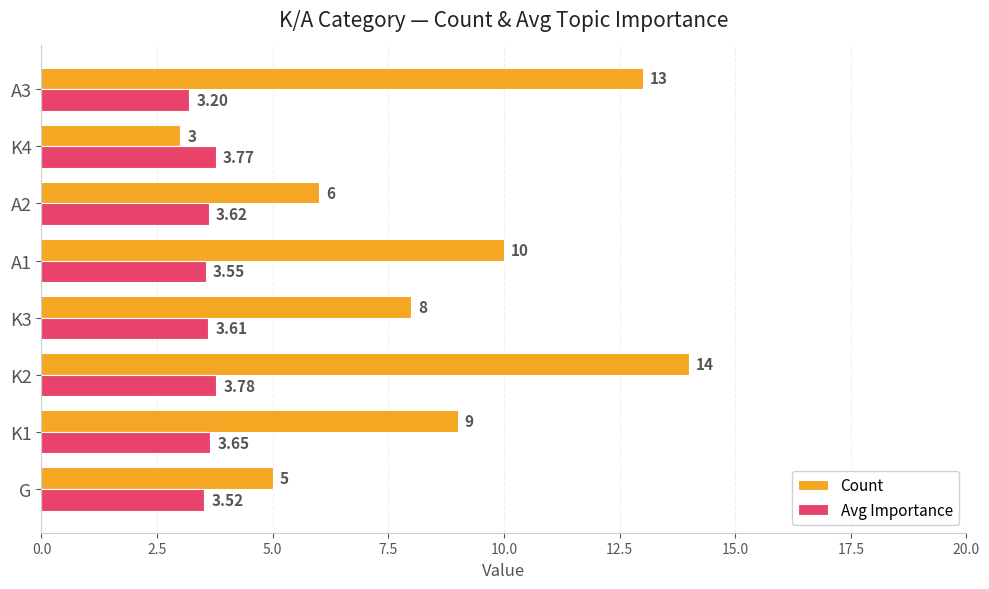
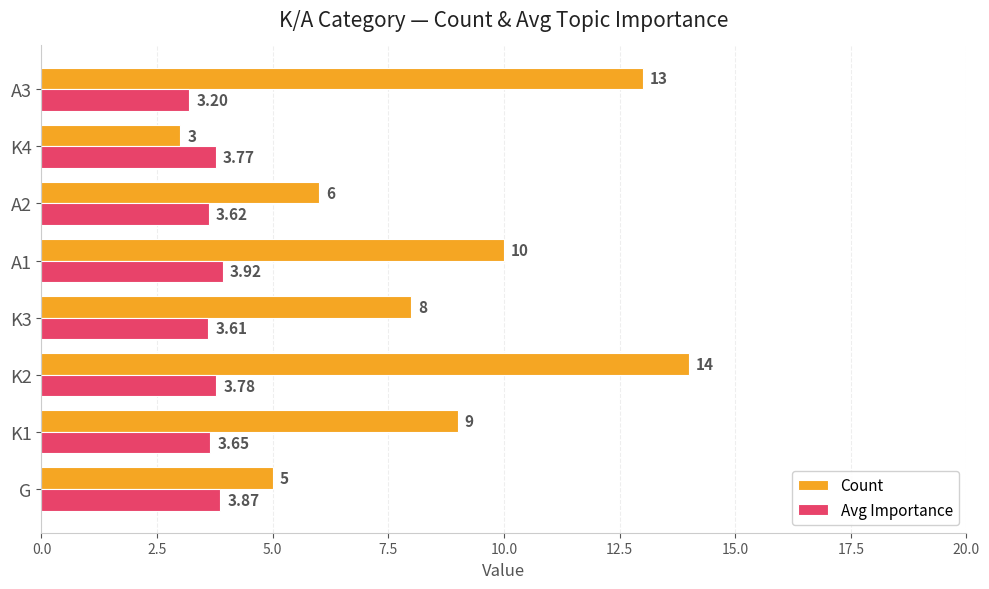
  {
    "Count": {
      "A3": 13,
      "K4": 3,
      "A2": 6,
      "A1": 10,
      "K3": 8,
      "K2": 14,
      "K1": 9,
      "G": 5
    },
    "Avg Importance": {
      "A3": 3.20,
      "K4": 3.77,
      "A2": 3.62,
-     "A1": 3.55,
+     "A1": 3.92,
      "K3": 3.61,
      "K2": 3.78,
      "K1": 3.65,
-     "G": 3.52
+     "G": 3.87
    }
  }
